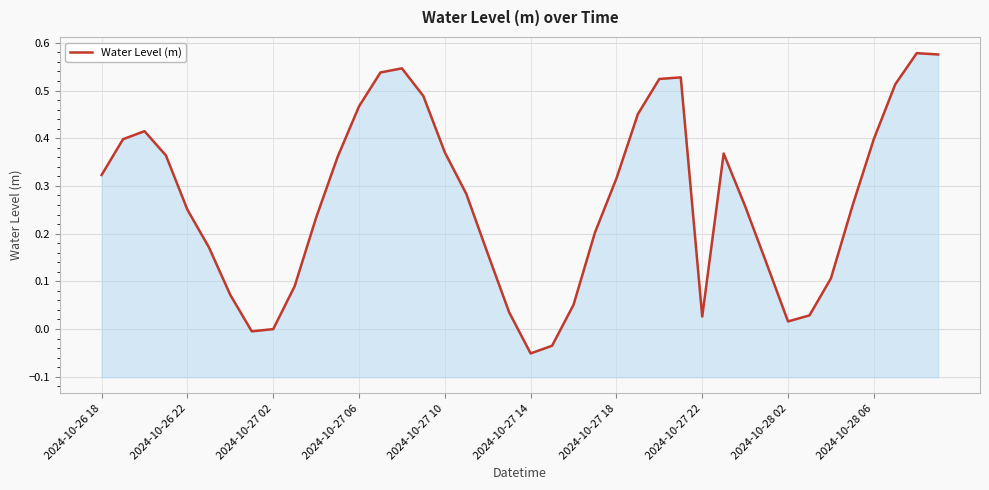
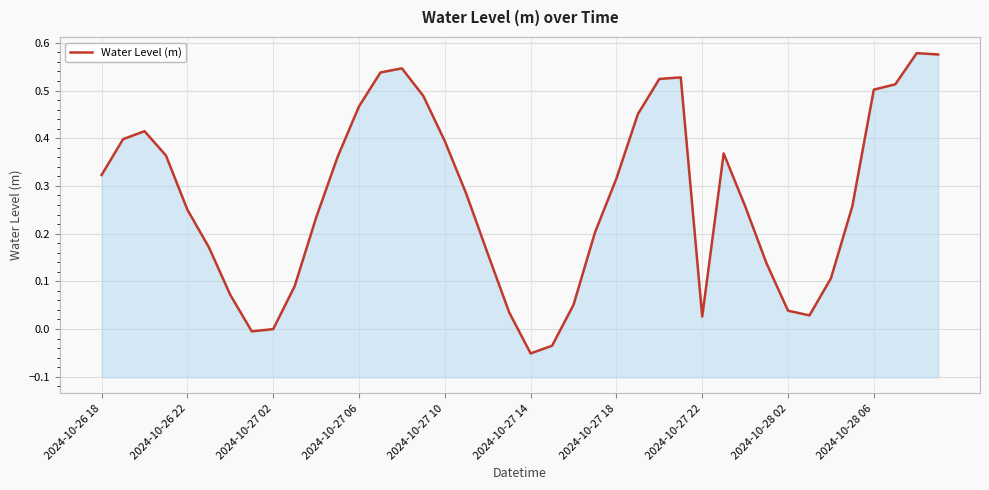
  {
    "2024-10-26 18": 0.32,
    "2024-10-26 22": 0.25,
    "2024-10-27 02": 0.00,
    "2024-10-27 06": 0.47,
-   "2024-10-27 10": 0.37,
+   "2024-10-27 10": 0.39,
    "2024-10-27 14": -0.05,
    "2024-10-27 18": 0.32,
    "2024-10-27 22": 0.03,
-   "2024-10-28 02": 0.02,
-   "2024-10-28 06": 0.40
+   "2024-10-28 02": 0.04,
+   "2024-10-28 06": 0.50
  }
